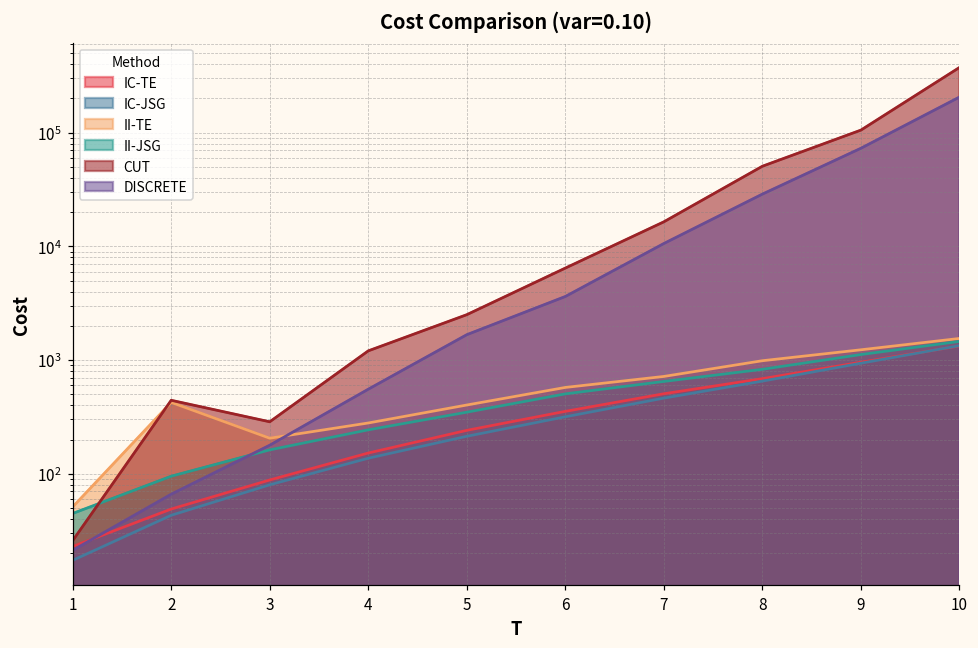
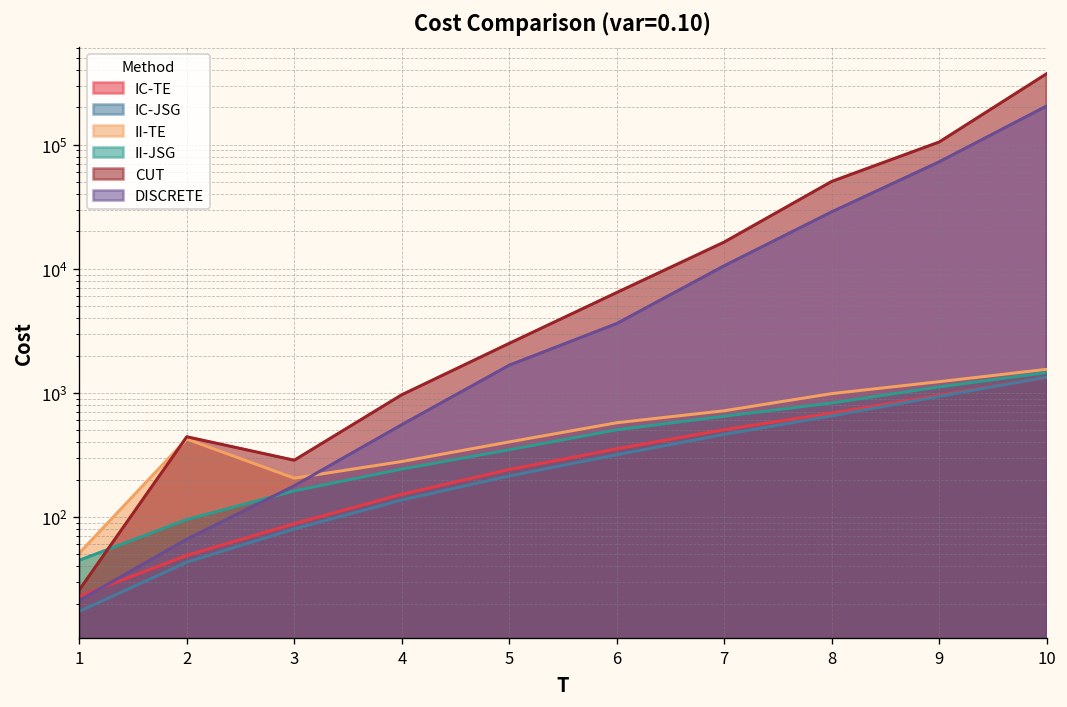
  {
    "IC-TE": {
      "1": 23,
      "2": 50,
      "3": 90,
      "4": 150,
      "5": 240,
      "6": 350,
      "7": 500
    },
    "II-TE": {
      "1": 50,
      "3": 210,
      "4": 280,
      "5": 400,
      "6": 600,
      "7": 700,
      "8": 1000,
      "9": 1200,
      "10": 1500
    },
    "CUT": {
      "1": 26,
      "3": 290,
-     "4": 1200,
+     "4": 1000,
      "5": 2500,
      "6": 6000,
      "7": 16000,
      "8": 50000,
      "9": 110000,
      "10": 370000
    }
  }
